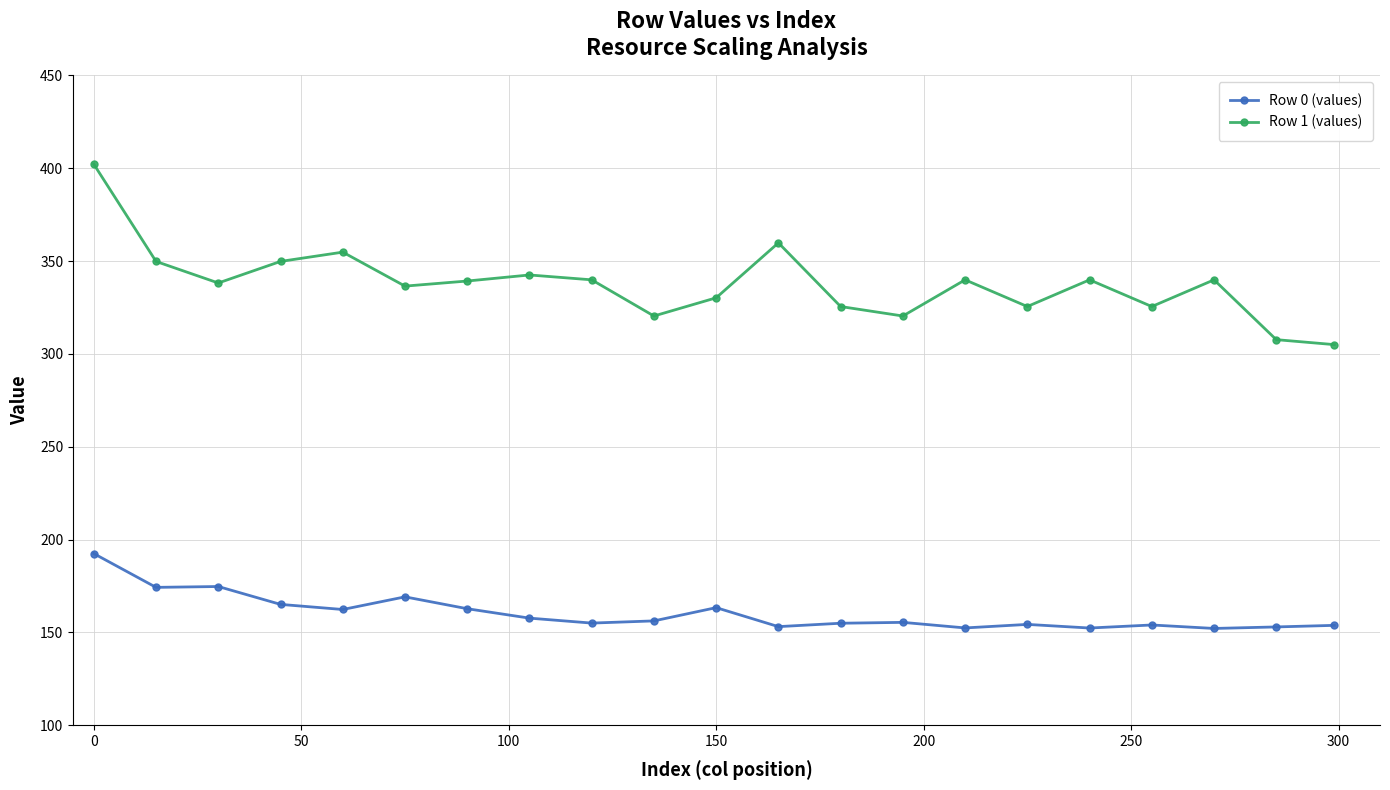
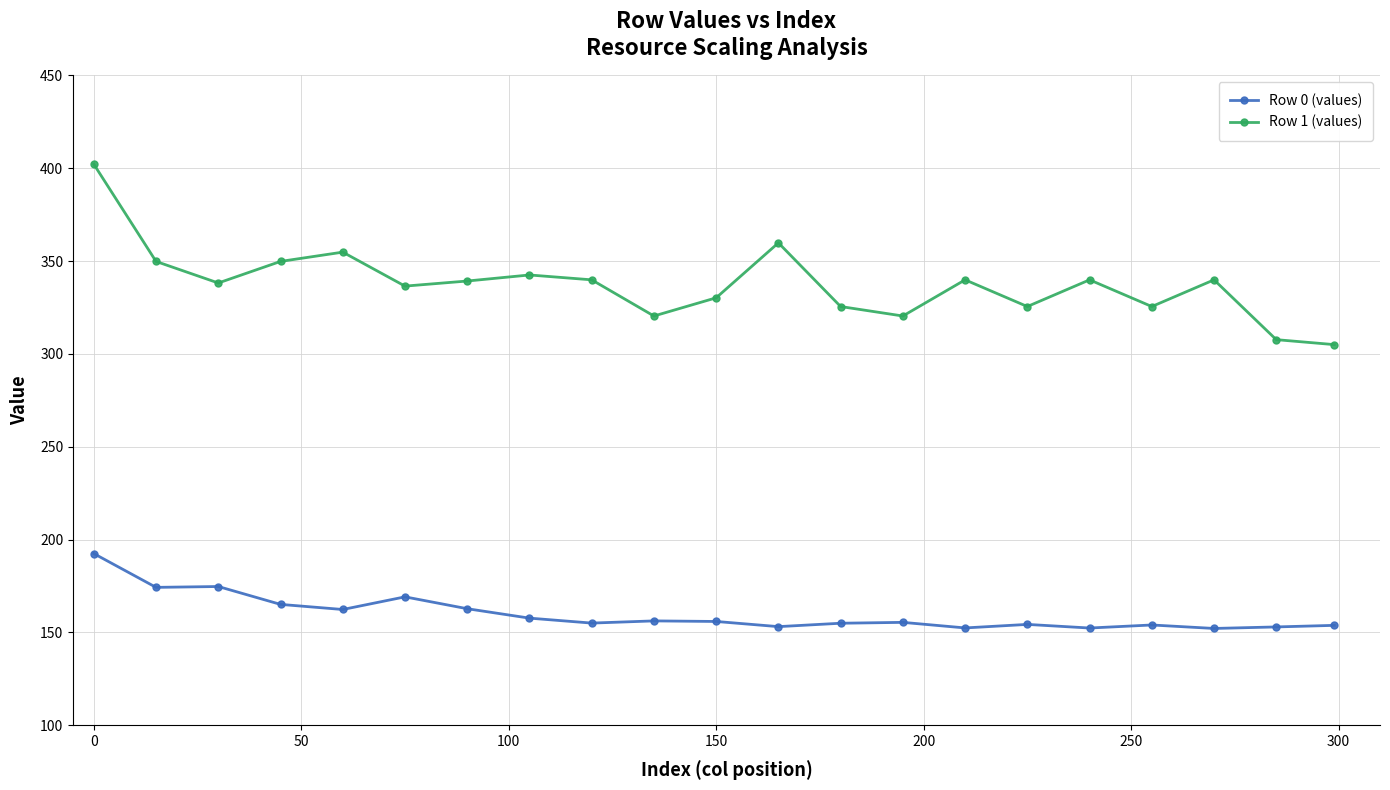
  {
    "Row 0 (values)": {
      "0": 192,
-     "150": 163
+     "150": 156
    },
    "Row 1 (values)": {
      "0": 402,
      "150": 330
    }
  }
